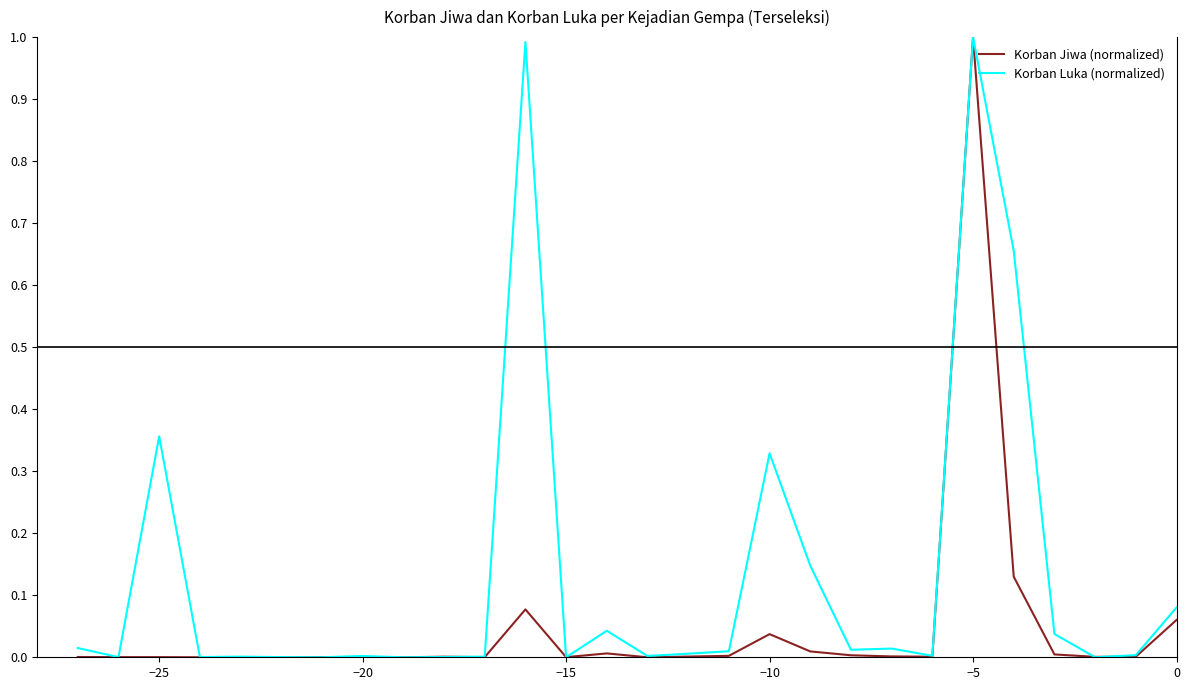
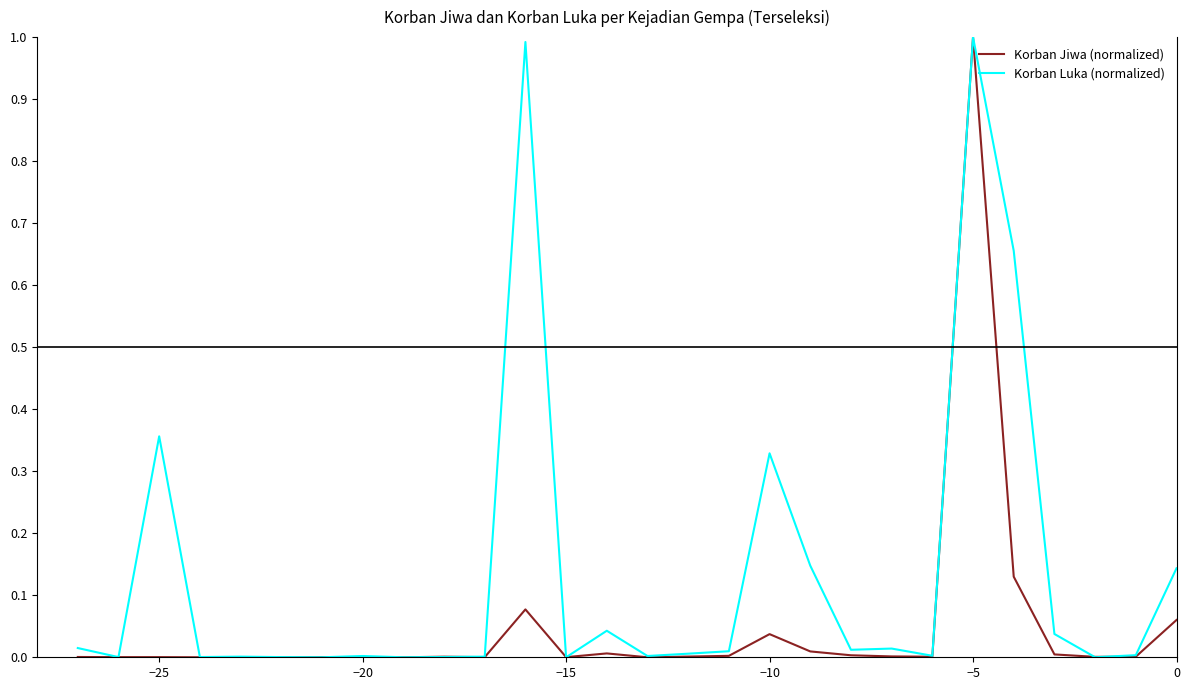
  {
    "Korban Jiwa (normalized)": {
      "−25": 0.00,
      "−10": 0.04,
      "0": 0.06
    },
    "Korban Luka (normalized)": {
      "−25": 0.36,
      "−10": 0.33,
-     "0": 0.08
+     "0": 0.14
    }
  }
